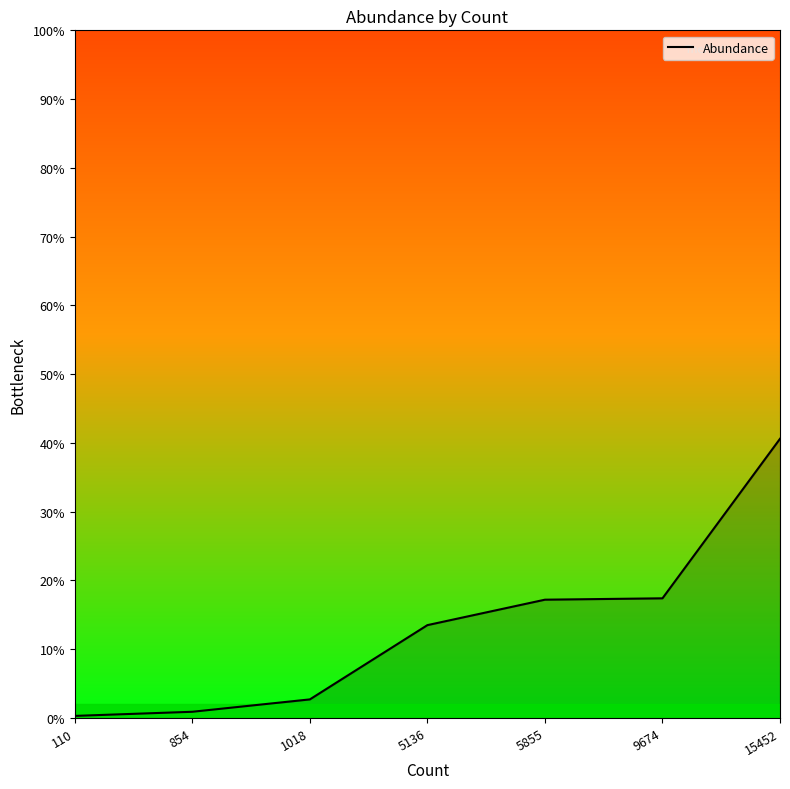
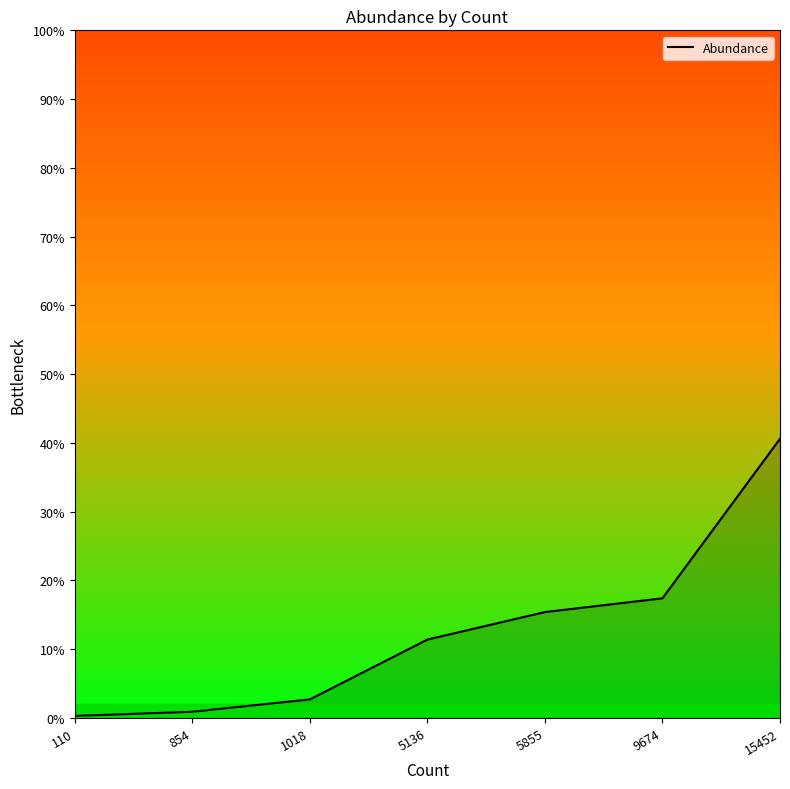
  {
    "1018": "3%",
-   "5136": "14%",
-   "5855": "17%",
+   "5136": "11%",
+   "5855": "15%",
    "9674": "17%",
    "15452": "41%"
  }
